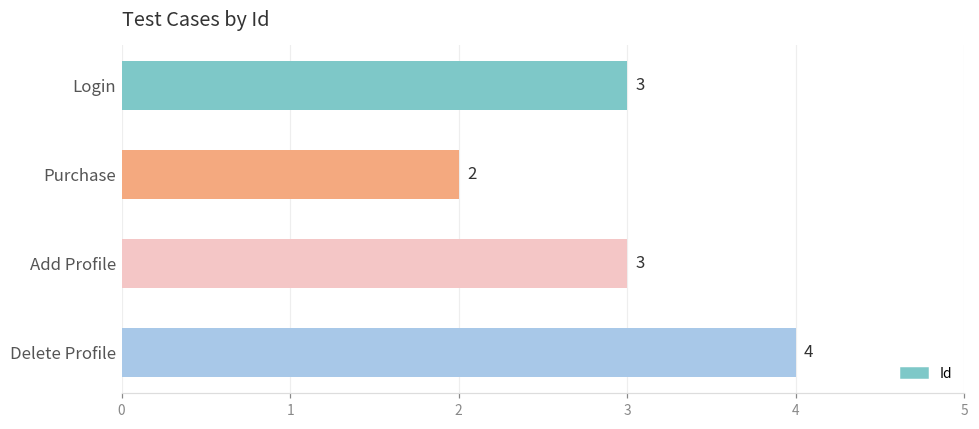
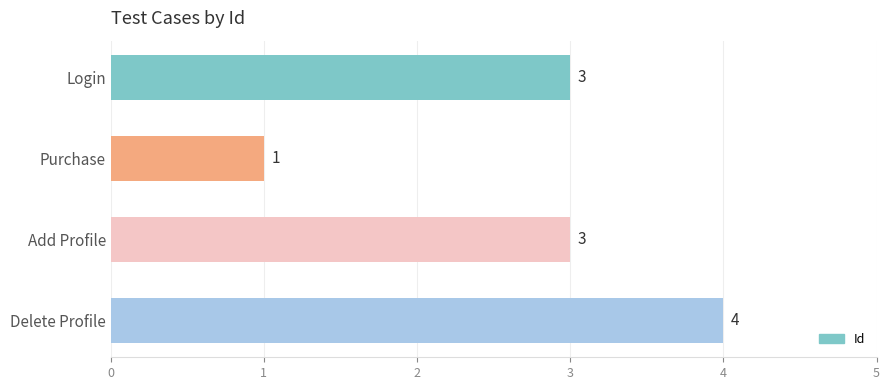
  {
    "Login": 3,
-   "Purchase": 2,
+   "Purchase": 1,
    "Add Profile": 3,
    "Delete Profile": 4
  }
